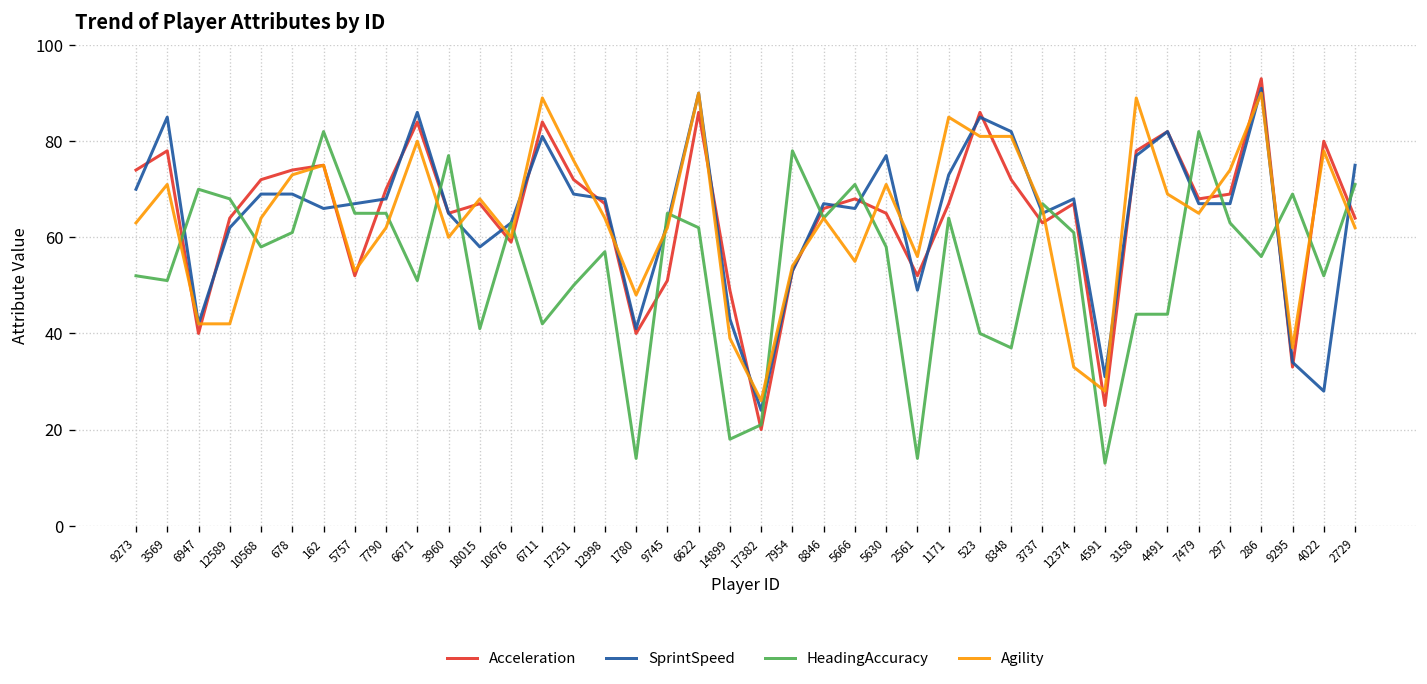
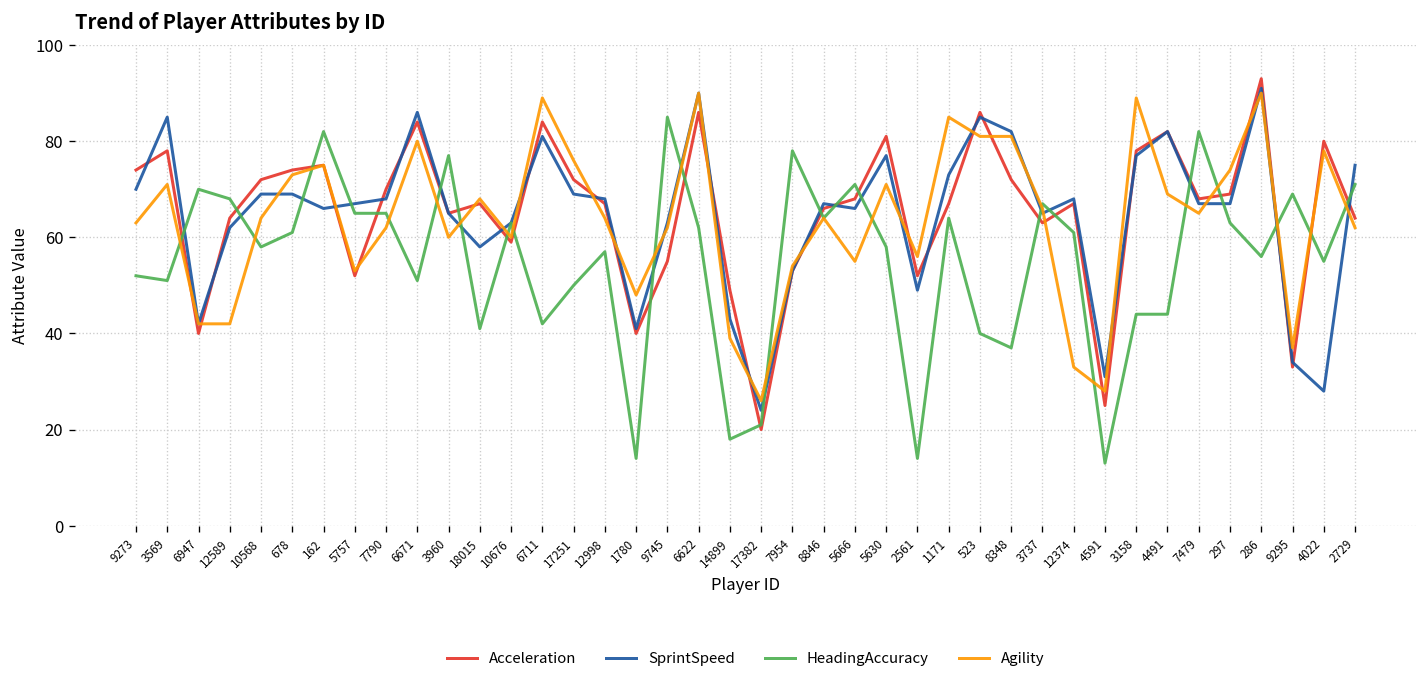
  {
    "Acceleration": {
      "9273": 74,
      "3569": 78,
      "6947": 40,
      "12589": 64,
      "10568": 72,
      "678": 74,
      "5757": 52,
      "7790": 70,
      "6671": 84,
      "18015": 67,
      "10676": 59,
      "6711": 84,
      "17251": 72,
      "12998": 67,
      "1780": 40,
-     "9745": 51,
+     "9745": 55,
      "6622": 86,
      "14899": 49,
      "17382": 20,
      "8846": 66,
      "5666": 68,
-     "5630": 65,
+     "5630": 81,
      "2561": 52,
      "1171": 67,
      "523": 86,
      "8348": 72,
      "3737": 63,
      "12374": 67,
      "4591": 25,
      "3158": 78,
      "7479": 68,
      "297": 69,
      "286": 93,
      "9295": 33,
      "4022": 80,
      "2729": 64
    },
    "SprintSpeed": {
      "9273": 70,
      "3569": 85,
      "12589": 62,
      "10568": 69,
      "678": 69,
      "162": 66,
      "5757": 67,
      "7790": 68,
      "6671": 86,
      "18015": 58,
      "6711": 81,
      "17251": 69,
      "12998": 68,
      "1780": 41,
      "9745": 63,
      "14899": 43,
      "17382": 24,
      "8846": 67,
      "5666": 66,
      "5630": 77,
      "2561": 49,
      "1171": 73,
      "523": 85,
      "8348": 82,
      "3737": 65,
      "12374": 68,
      "4591": 31,
      "3158": 77,
      "7479": 67,
      "297": 67,
      "286": 91,
      "9295": 34,
      "4022": 28,
      "2729": 75
    },
    "HeadingAccuracy": {
      "9273": 52,
      "3569": 51,
      "6947": 70,
      "12589": 68,
      "10568": 58,
      "678": 61,
      "162": 82,
      "5757": 65,
      "7790": 65,
      "6671": 51,
      "3960": 77,
      "18015": 41,
      "6711": 42,
      "17251": 50,
      "12998": 57,
      "1780": 14,
-     "9745": 65,
+     "9745": 85,
      "6622": 62,
      "14899": 18,
      "17382": 21,
      "7954": 78,
      "5666": 71,
      "5630": 58,
      "2561": 14,
      "1171": 64,
      "523": 40,
      "8348": 37,
      "3737": 67,
      "12374": 61,
      "4591": 13,
      "3158": 44,
      "4491": 44,
      "7479": 82,
      "297": 63,
      "286": 56,
      "9295": 69,
-     "4022": 52,
+     "4022": 55,
      "2729": 71
    },
    "Agility": {
      "9273": 63,
      "3569": 71,
      "12589": 42,
      "10568": 64,
      "678": 73,
      "5757": 53,
      "7790": 62,
      "6671": 80,
      "3960": 60,
      "18015": 68,
      "10676": 60,
      "6711": 89,
      "17251": 76,
      "12998": 64,
      "1780": 48,
      "9745": 62,
      "14899": 39,
      "17382": 26,
      "7954": 54,
      "5666": 55,
      "5630": 71,
      "2561": 56,
      "1171": 85,
      "523": 81,
      "8348": 81,
      "3737": 66,
      "12374": 33,
      "4591": 28,
      "3158": 89,
      "4491": 69,
      "7479": 65,
      "297": 74,
      "286": 90,
      "9295": 37,
      "4022": 78,
      "2729": 62
    }
  }
